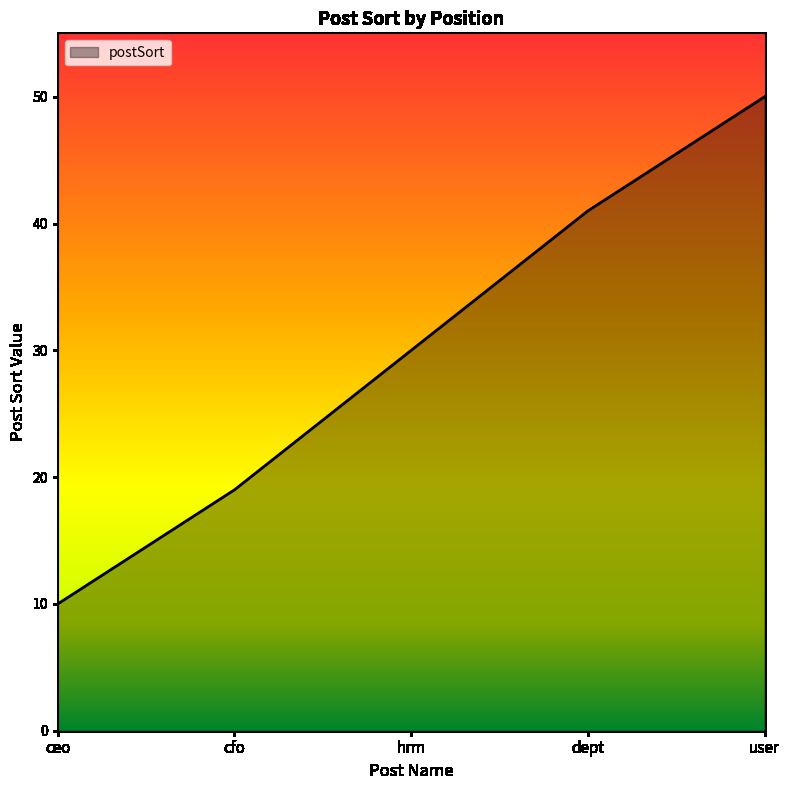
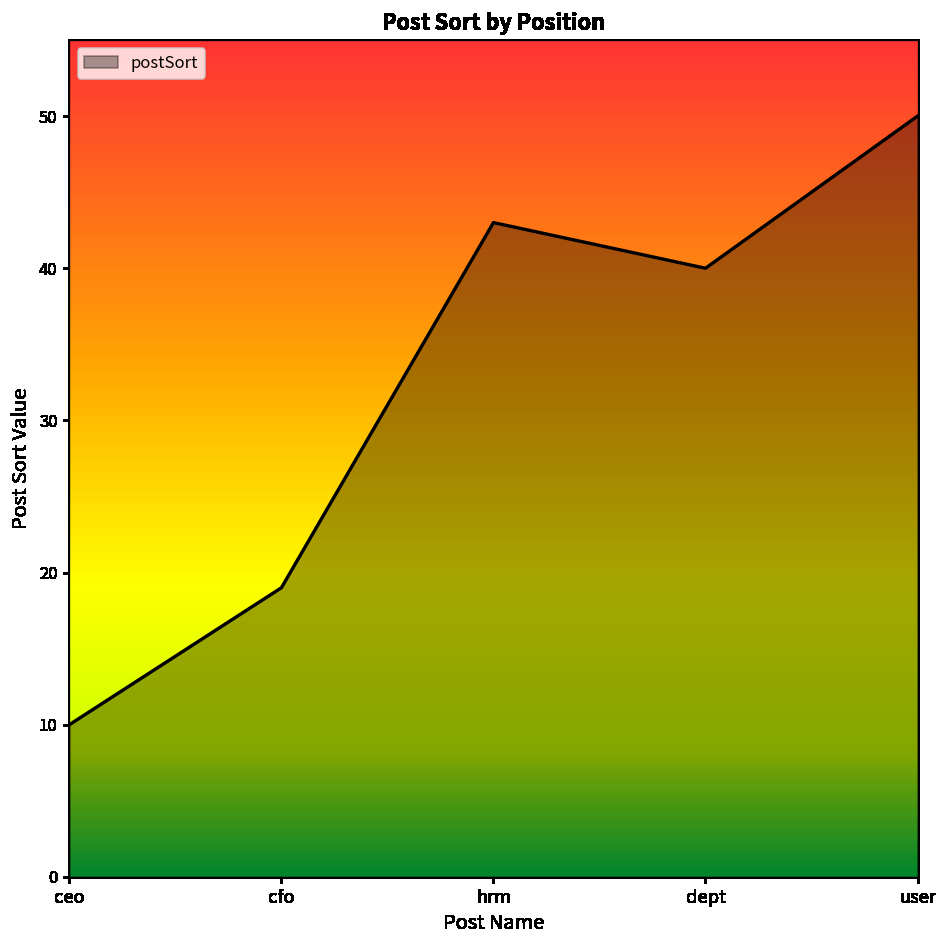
  {
    "ceo": 10,
    "cfo": 19,
-   "hrm": 30,
-   "dept": 41,
+   "hrm": 43,
+   "dept": 40,
    "user": 50
  }
